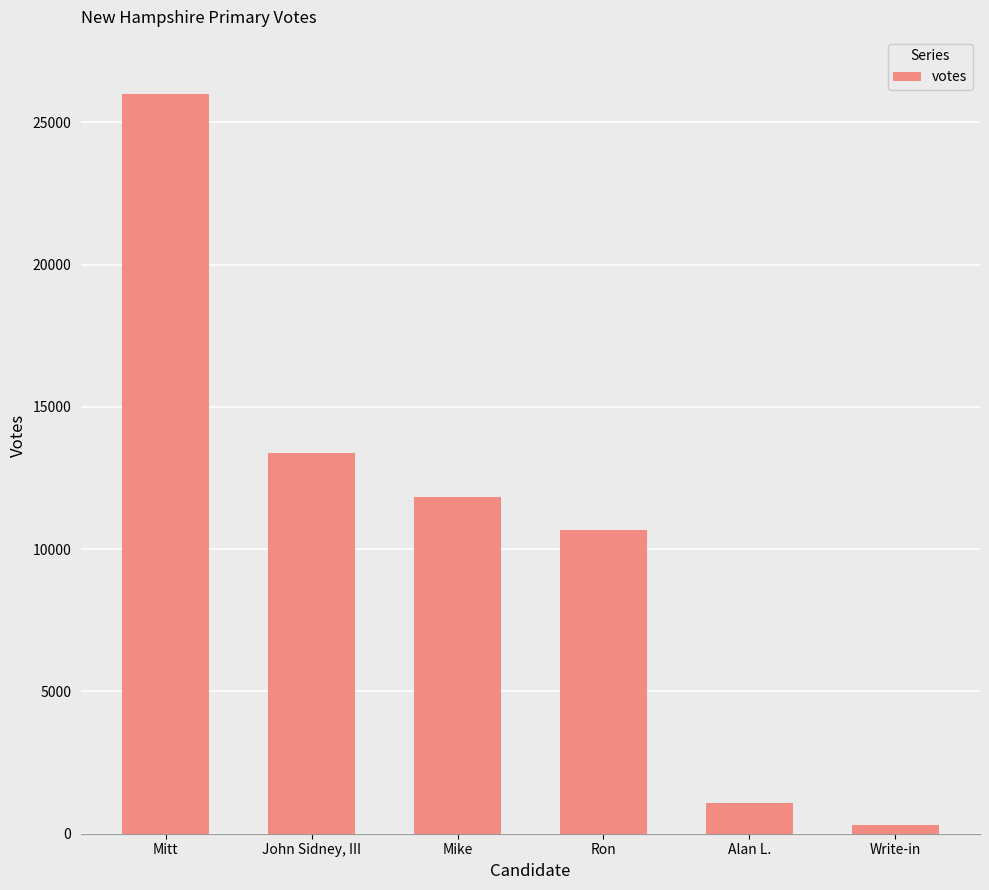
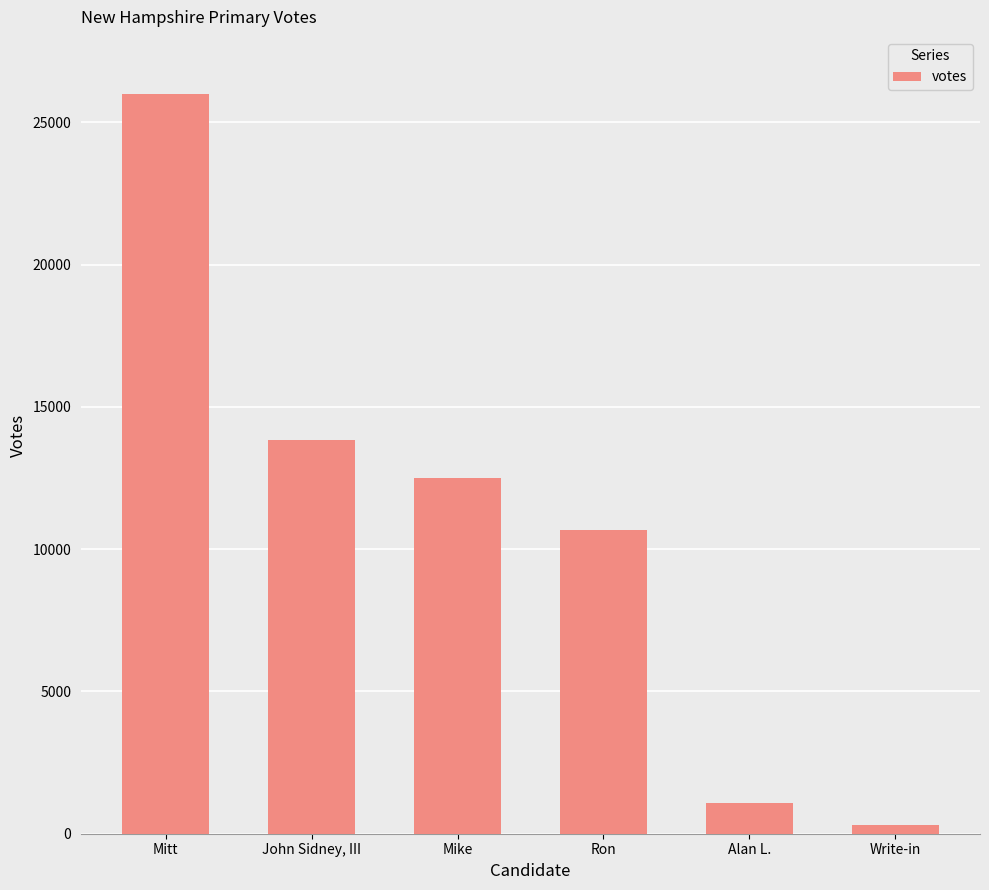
  {
    "Mitt": 26000,
-   "John Sidney, III": 13400,
-   "Mike": 11800,
+   "John Sidney, III": 13800,
+   "Mike": 12500,
    "Ron": 10700,
    "Alan L.": 1100,
    "Write-in": 300
  }
